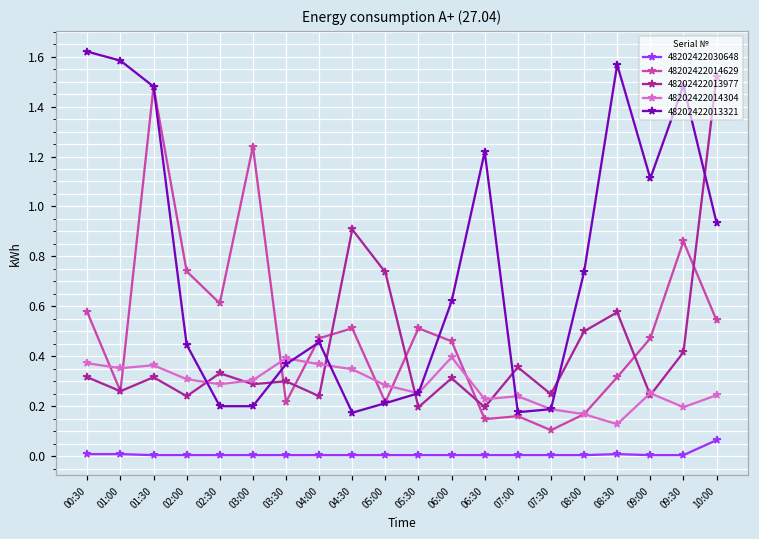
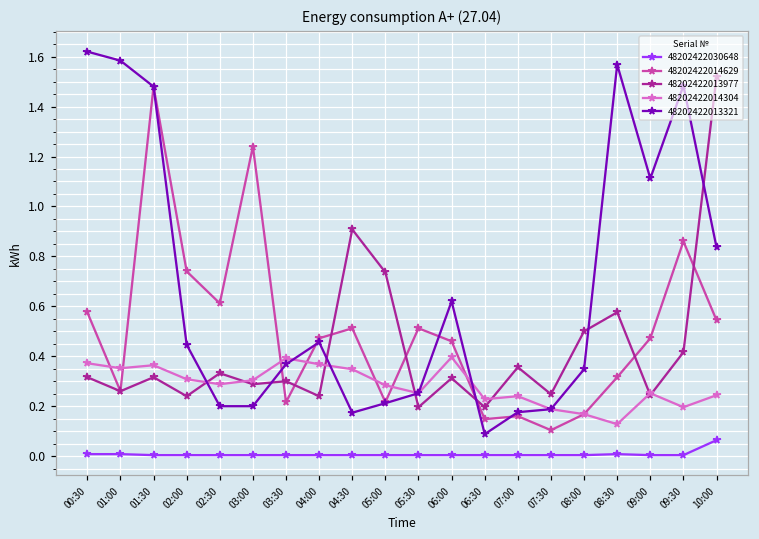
  {
    "48202422030648": {
      "00:30": 0.01,
      "01:00": 0.01,
      "01:30": 0.00,
      "02:00": 0.00,
      "02:30": 0.00,
      "03:00": 0.00,
      "03:30": 0.00,
      "04:00": 0.00,
      "04:30": 0.00,
      "05:00": 0.00,
      "05:30": 0.00,
      "06:00": 0.00,
      "06:30": 0.00,
      "07:00": 0.00,
      "07:30": 0.00,
      "08:00": 0.00,
      "08:30": 0.01,
      "09:00": 0.00,
      "09:30": 0.00,
      "10:00": 0.06
    },
    "48202422013321": {
      "00:30": 1.62,
      "01:00": 1.58,
      "02:00": 0.45,
      "02:30": 0.20,
      "03:00": 0.20,
      "03:30": 0.37,
      "04:00": 0.46,
      "04:30": 0.17,
      "06:00": 0.62,
-     "06:30": 1.22,
+     "06:30": 0.09,
      "07:00": 0.18,
-     "08:00": 0.74,
+     "08:00": 0.35,
      "08:30": 1.57,
      "09:00": 1.11,
-     "10:00": 0.94
+     "10:00": 0.84
    }
  }
